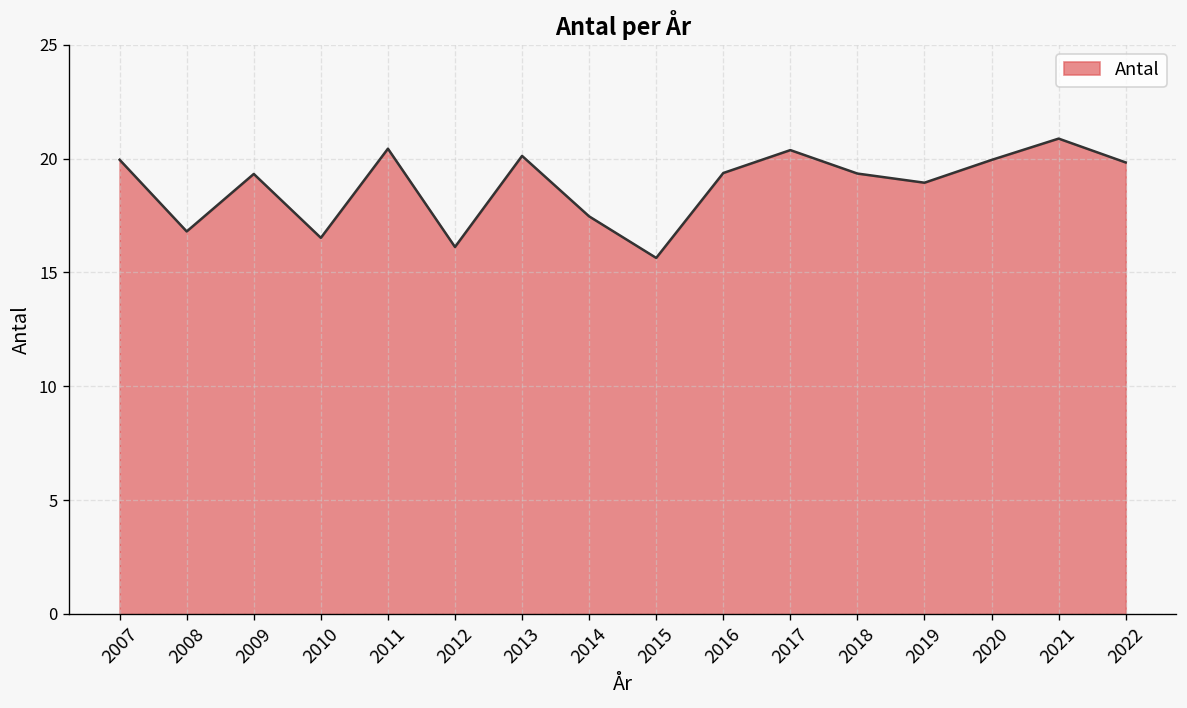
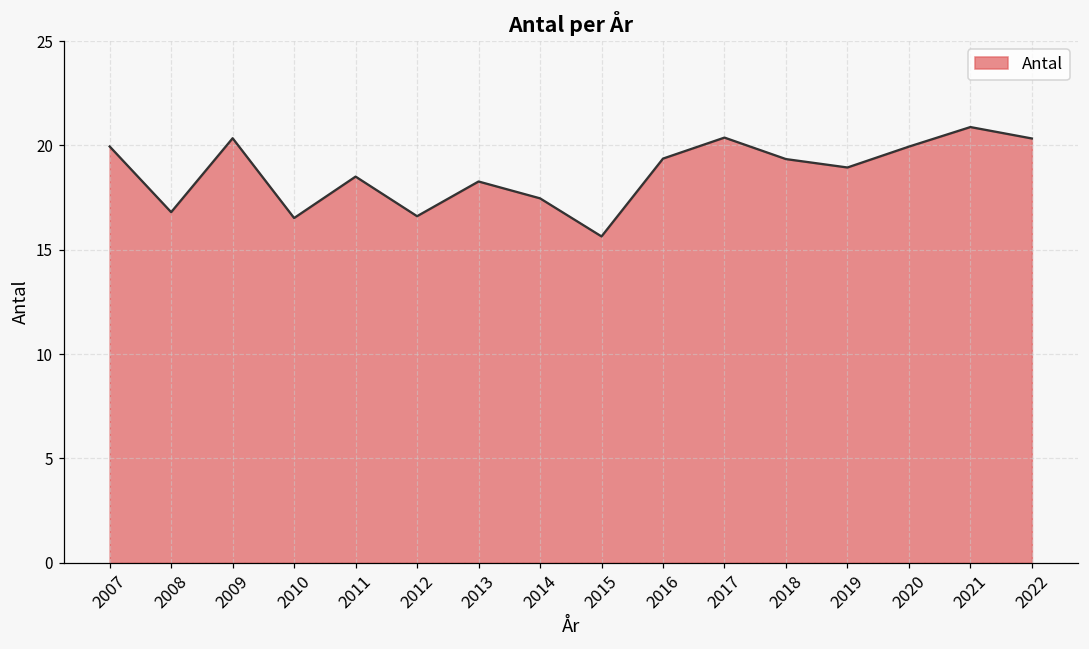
  {
    "2007": 20.0,
    "2008": 16.8,
-   "2009": 19.3,
+   "2009": 20.3,
    "2010": 16.5,
-   "2011": 20.4,
-   "2012": 16.1,
-   "2013": 20.1,
+   "2011": 18.5,
+   "2012": 16.6,
+   "2013": 18.3,
    "2014": 17.5,
    "2015": 15.6,
    "2016": 19.4,
    "2017": 20.4,
    "2018": 19.3,
    "2019": 18.9,
    "2020": 19.9,
    "2021": 20.9,
-   "2022": 19.8
+   "2022": 20.3
  }
